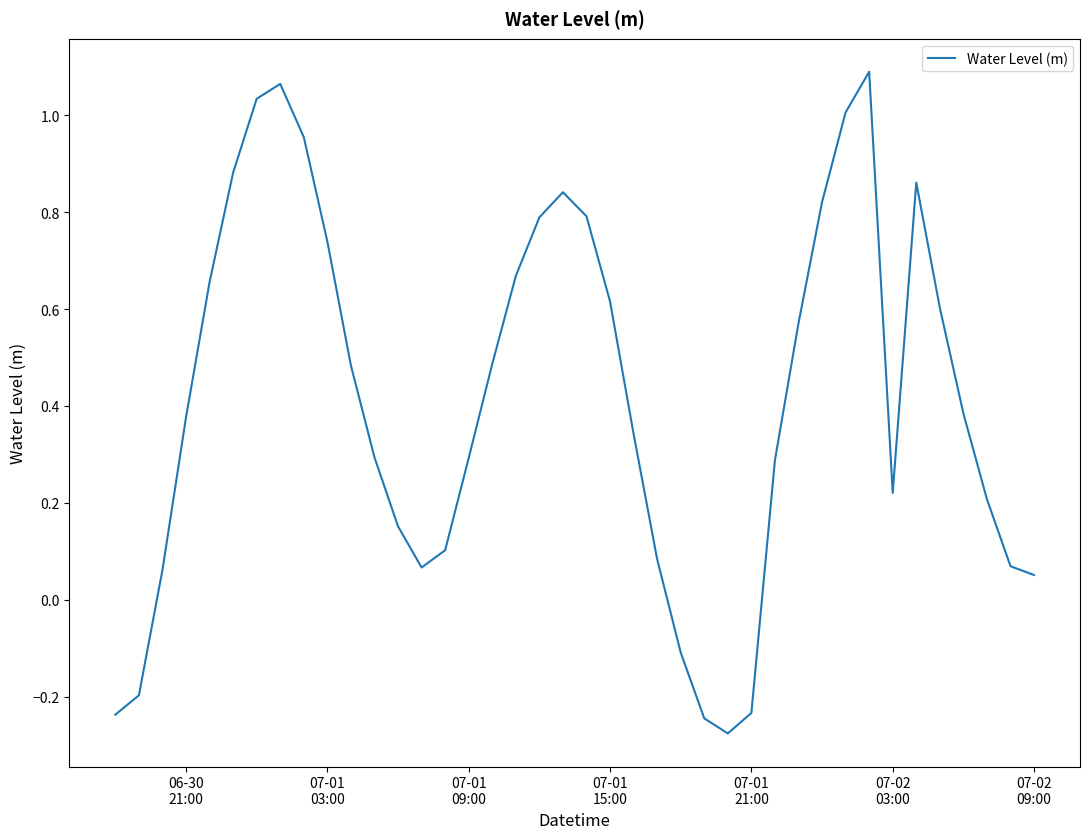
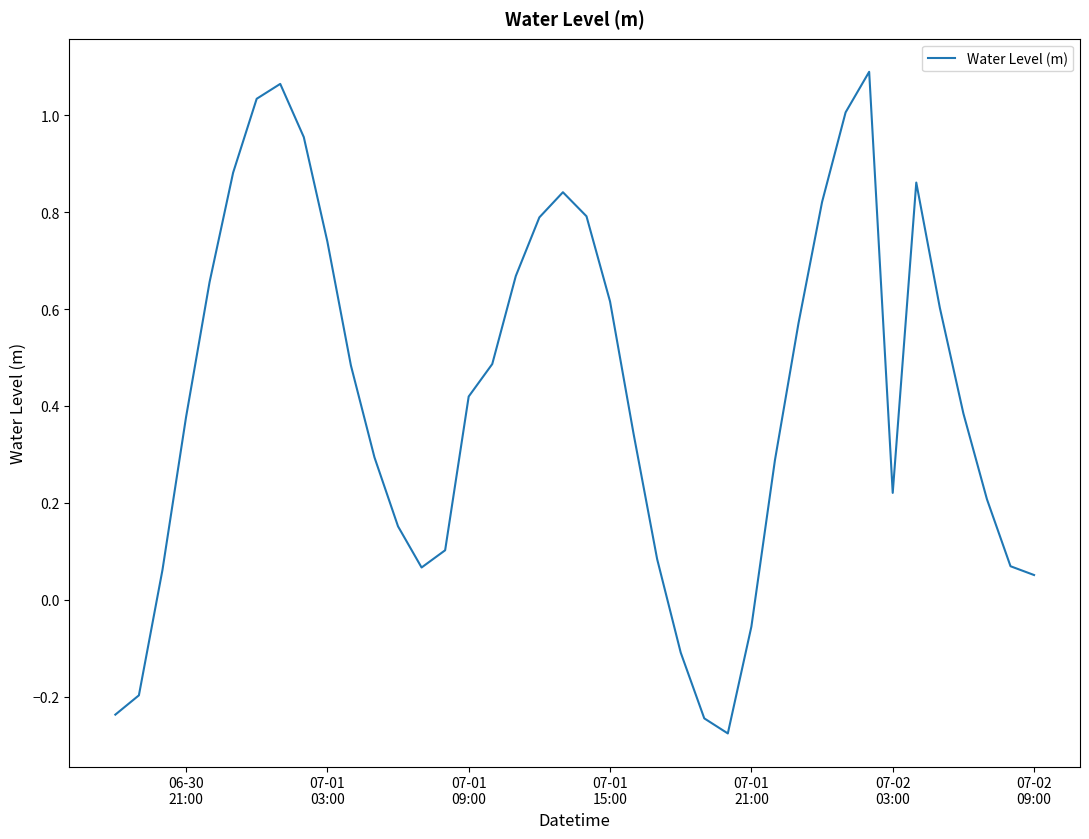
  {
    "06-30 21:00": 0.38,
    "07-01 03:00": 0.74,
-   "07-01 09:00": 0.29,
+   "07-01 09:00": 0.42,
    "07-01 15:00": 0.62,
-   "07-01 21:00": -0.23,
+   "07-01 21:00": -0.06,
    "07-02 03:00": 0.22,
    "07-02 09:00": 0.05
  }
